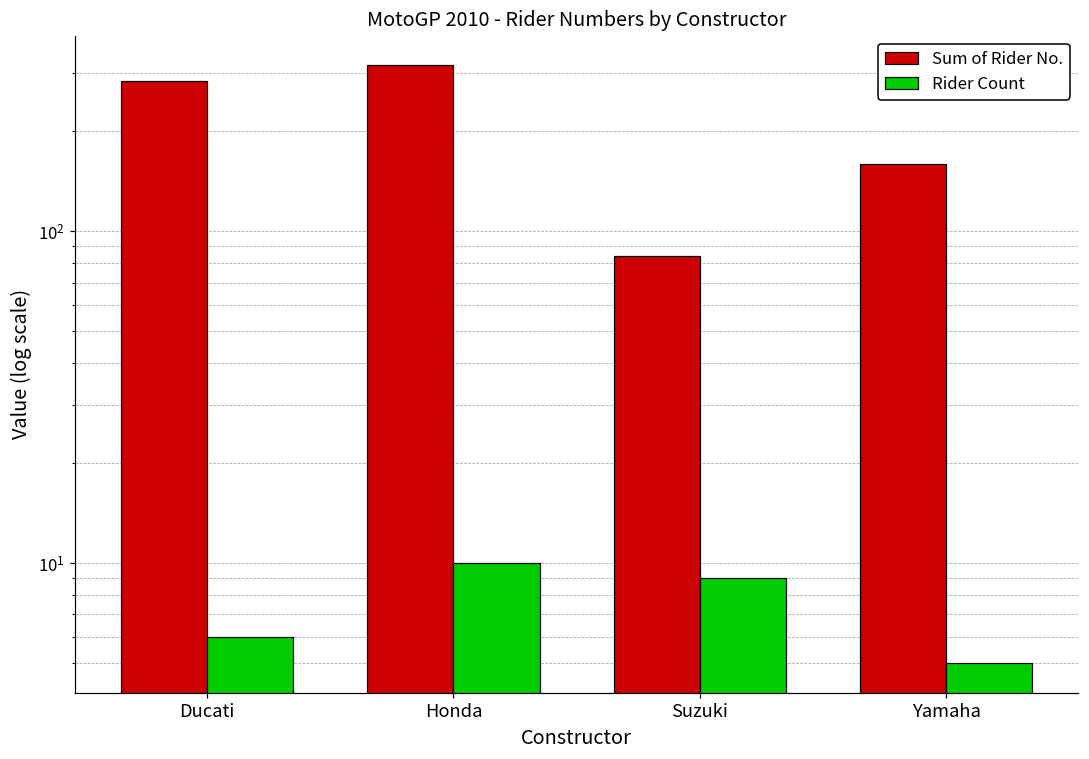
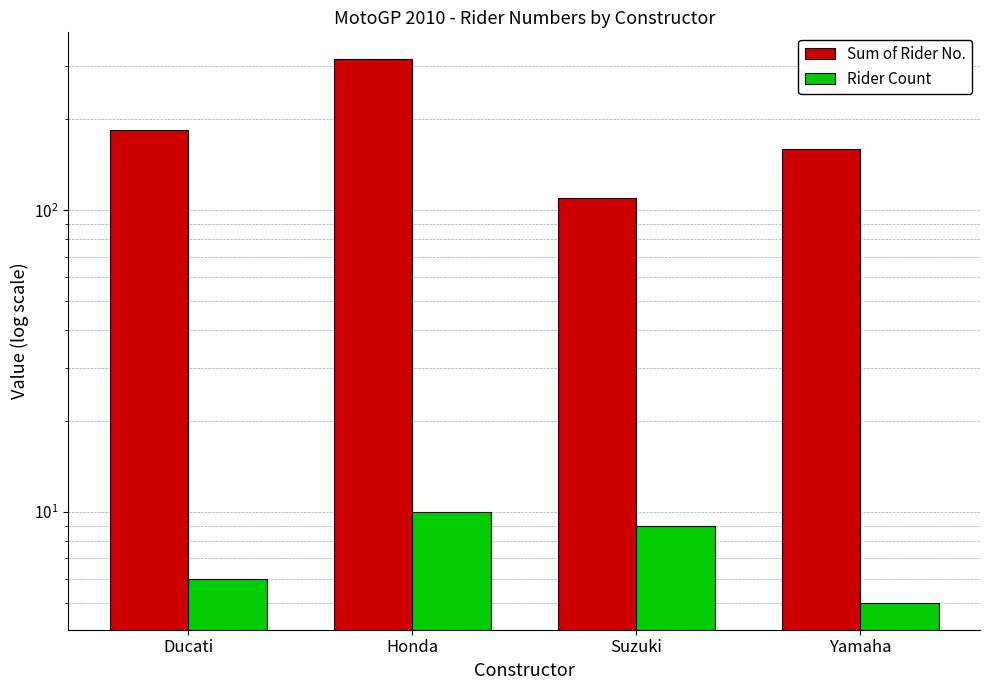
  {
    "Sum of Rider No.": {
-     "Ducati": 280,
+     "Ducati": 190,
      "Honda": 320,
-     "Suzuki": 84,
+     "Suzuki": 110,
      "Yamaha": 160
    },
    "Rider Count": {
      "Ducati": 6,
      "Honda": 10,
      "Suzuki": 9,
      "Yamaha": 5
    }
  }
